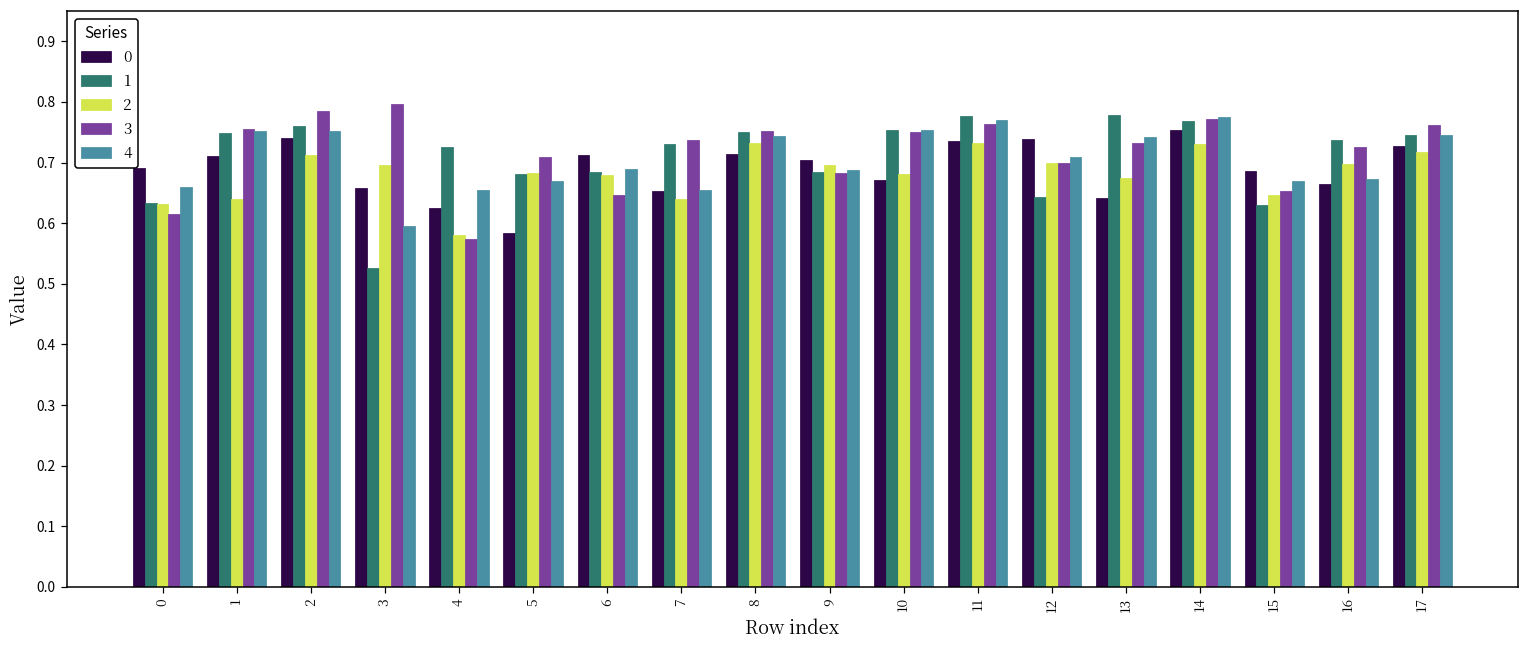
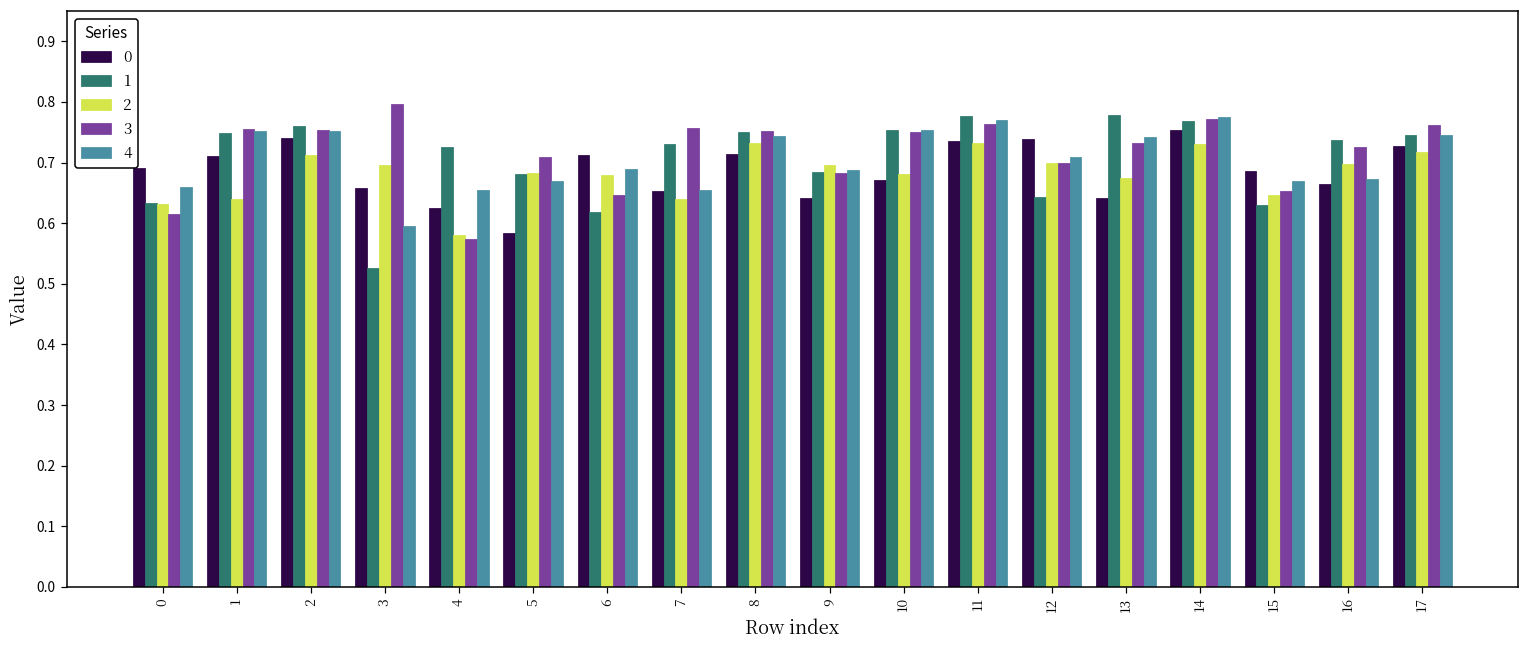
  {
    "0": {
      "0": 0.69,
      "1": 0.71,
      "2": 0.74,
      "3": 0.66,
      "4": 0.63,
      "5": 0.58,
      "6": 0.71,
      "7": 0.65,
      "8": 0.71,
-     "9": 0.70,
+     "9": 0.64,
      "10": 0.67,
      "11": 0.74,
      "12": 0.74,
      "13": 0.64,
      "14": 0.75,
      "15": 0.69,
      "16": 0.66,
      "17": 0.73
    },
    "1": {
      "0": 0.63,
      "1": 0.75,
      "2": 0.76,
      "3": 0.53,
      "4": 0.73,
      "5": 0.68,
-     "6": 0.68,
+     "6": 0.62,
      "7": 0.73,
      "8": 0.75,
      "9": 0.68,
      "10": 0.75,
      "11": 0.78,
      "12": 0.64,
      "13": 0.78,
      "14": 0.77,
      "15": 0.63,
      "16": 0.74,
      "17": 0.75
    },
    "2": {
      "0": 0.63,
      "1": 0.64,
      "2": 0.71,
      "3": 0.70,
      "4": 0.58,
      "5": 0.68,
      "6": 0.68,
      "7": 0.64,
      "8": 0.73,
      "9": 0.70,
      "10": 0.68,
      "11": 0.73,
      "12": 0.70,
      "13": 0.67,
      "14": 0.73,
      "15": 0.65,
      "16": 0.70,
      "17": 0.72
    },
    "3": {
      "0": 0.62,
      "1": 0.76,
-     "2": 0.78,
+     "2": 0.75,
      "3": 0.80,
      "4": 0.57,
      "5": 0.71,
      "6": 0.65,
-     "7": 0.74,
+     "7": 0.76,
      "8": 0.75,
      "9": 0.68,
      "10": 0.75,
      "11": 0.76,
      "12": 0.70,
      "13": 0.73,
      "14": 0.77,
      "15": 0.65,
      "16": 0.73,
      "17": 0.76
    },
    "4": {
      "0": 0.66,
      "1": 0.75,
      "2": 0.75,
      "3": 0.60,
      "4": 0.66,
      "5": 0.67,
      "6": 0.69,
      "7": 0.66,
      "8": 0.74,
      "9": 0.69,
      "10": 0.75,
      "11": 0.77,
      "12": 0.71,
      "13": 0.74,
      "14": 0.77,
      "15": 0.67,
      "16": 0.67,
      "17": 0.75
    }
  }
